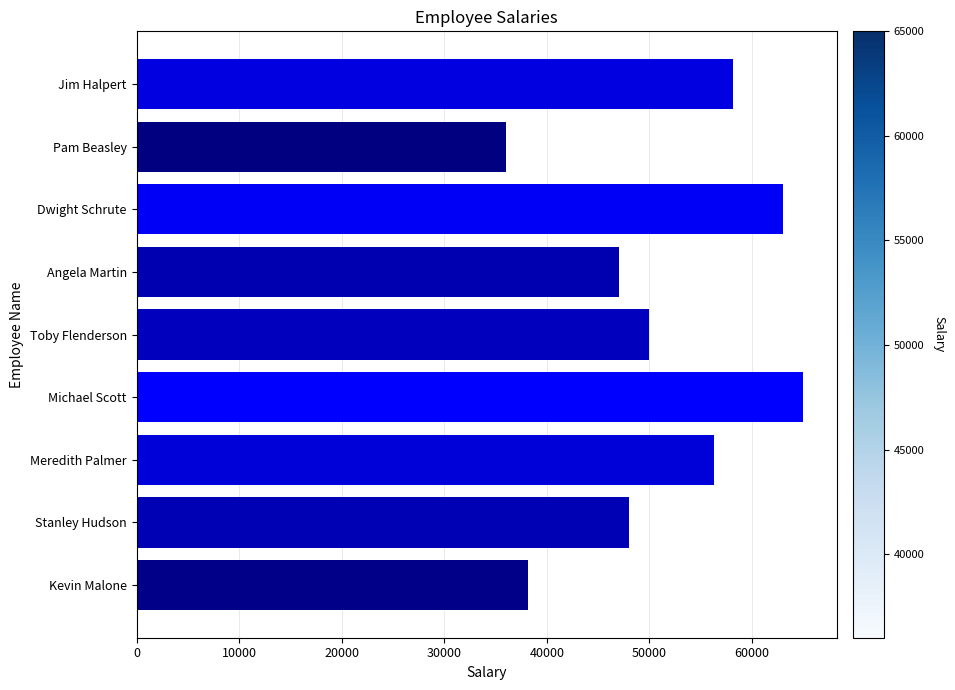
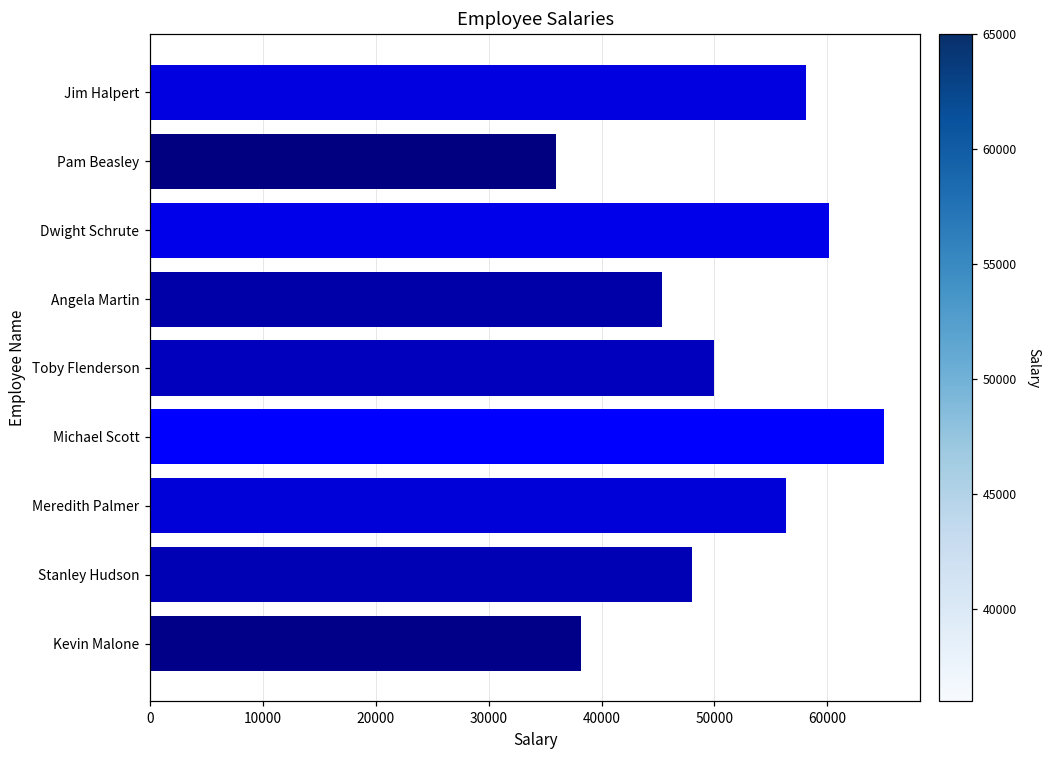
  {
    "Jim Halpert": 58100,
    "Pam Beasley": 36000,
-   "Dwight Schrute": 63000,
-   "Angela Martin": 47000,
+   "Dwight Schrute": 60100,
+   "Angela Martin": 45400,
    "Toby Flenderson": 50000,
    "Michael Scott": 65000,
    "Meredith Palmer": 56300,
    "Stanley Hudson": 48000,
    "Kevin Malone": 38200
  }
